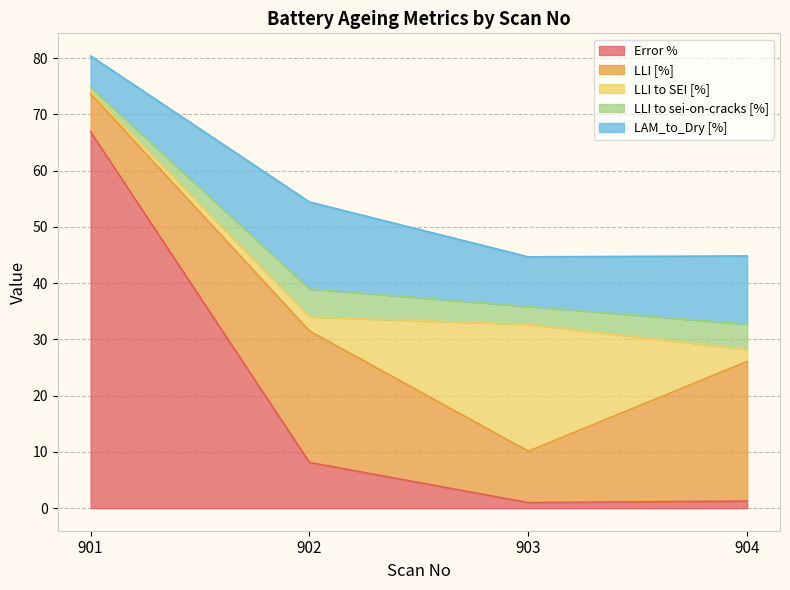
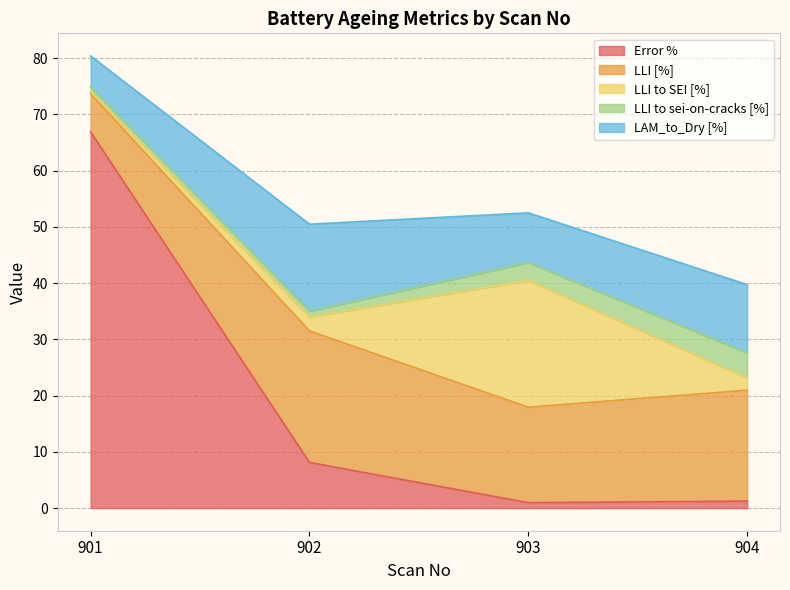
  {
    "Error %": {
      "901": 67,
      "902": 8,
      "903": 1,
      "904": 1
    },
    "LLI [%]": {
      "902": 23,
-     "903": 9,
-     "904": 25
+     "903": 17,
+     "904": 20
    },
    "LLI to SEI [%]": {
      "902": 2,
      "903": 23,
      "904": 2
    },
    "LLI to sei-on-cracks [%]": {
      "901": 1,
-     "902": 5,
+     "902": 1,
      "903": 3,
      "904": 4
    },
    "LAM_to_Dry [%]": {
      "901": 6,
      "902": 15,
      "903": 9,
      "904": 12
    }
  }
